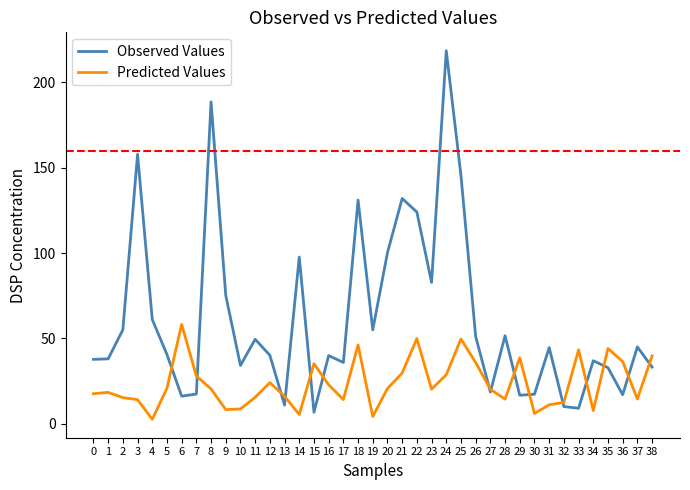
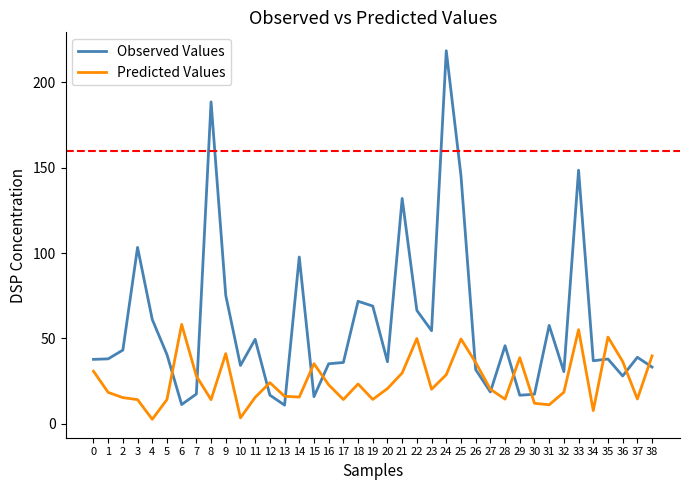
  {
    "Observed Values": {
      "0": 38,
      "1": 38,
-     "2": 55,
-     "3": 158,
+     "2": 43,
+     "3": 103,
      "4": 61,
      "5": 41,
-     "6": 16,
+     "6": 11,
      "7": 17,
      "8": 189,
      "9": 75,
      "10": 34,
      "11": 50,
-     "12": 40,
+     "12": 17,
      "13": 11,
      "14": 98,
-     "15": 7,
-     "16": 40,
+     "15": 16,
+     "16": 35,
      "17": 36,
-     "18": 131,
-     "19": 55,
-     "20": 100,
+     "18": 72,
+     "19": 69,
+     "20": 36,
      "21": 132,
-     "22": 124,
-     "23": 83,
+     "22": 66,
+     "23": 55,
      "24": 218,
      "25": 145,
-     "26": 51,
+     "26": 32,
      "27": 19,
-     "28": 52,
+     "28": 46,
      "29": 17,
      "30": 17,
-     "31": 45,
-     "32": 10,
-     "33": 9,
+     "31": 58,
+     "32": 31,
+     "33": 149,
      "34": 37,
-     "35": 33,
-     "36": 17,
-     "37": 45,
+     "35": 38,
+     "36": 28,
+     "37": 39,
      "38": 33
    },
    "Predicted Values": {
-     "0": 18,
+     "0": 31,
      "1": 18,
      "2": 15,
      "3": 14,
      "4": 3,
-     "5": 21,
+     "5": 14,
      "6": 58,
      "7": 28,
-     "8": 20,
-     "9": 8,
-     "10": 9,
+     "8": 14,
+     "9": 41,
+     "10": 4,
      "11": 16,
      "12": 24,
      "13": 16,
-     "14": 5,
+     "14": 16,
      "15": 35,
      "16": 23,
      "17": 14,
-     "18": 46,
-     "19": 4,
+     "18": 23,
+     "19": 14,
      "20": 21,
      "21": 30,
      "22": 50,
      "23": 20,
      "24": 29,
      "25": 50,
      "26": 36,
      "27": 20,
      "28": 14,
      "29": 39,
-     "30": 6,
+     "30": 12,
      "31": 11,
-     "32": 13,
-     "33": 43,
+     "32": 19,
+     "33": 55,
      "34": 8,
-     "35": 44,
+     "35": 51,
      "36": 37,
      "37": 15,
      "38": 40
    }
  }
